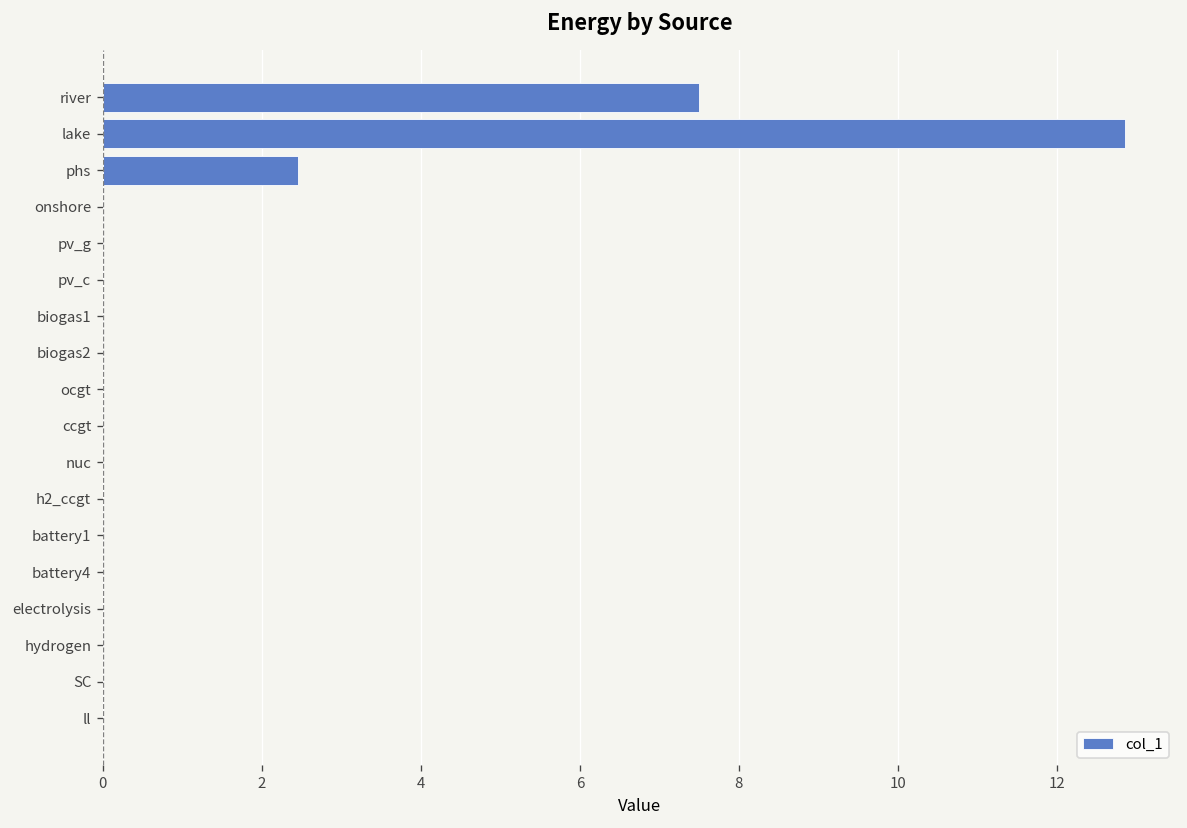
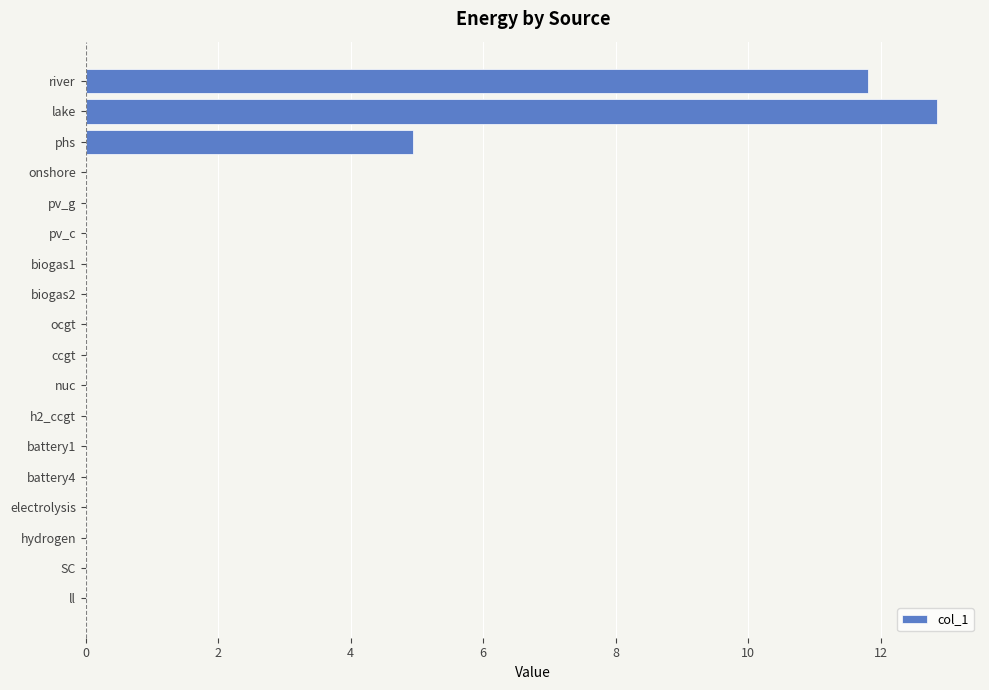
  {
-   "river": 7.5,
+   "river": 11.8,
    "lake": 12.9,
-   "phs": 2.5,
+   "phs": 4.9,
    "onshore": 0.0,
    "pv_g": 0.0,
    "pv_c": 0.0,
    "biogas1": 0.0,
    "biogas2": 0.0,
    "ocgt": 0.0,
    "ccgt": 0.0,
    "nuc": 0.0,
    "h2_ccgt": 0.0,
    "battery1": 0.0,
    "battery4": 0.0,
    "electrolysis": 0.0,
    "hydrogen": 0.0,
    "SC": 0.0,
    "ll": 0.0
  }
